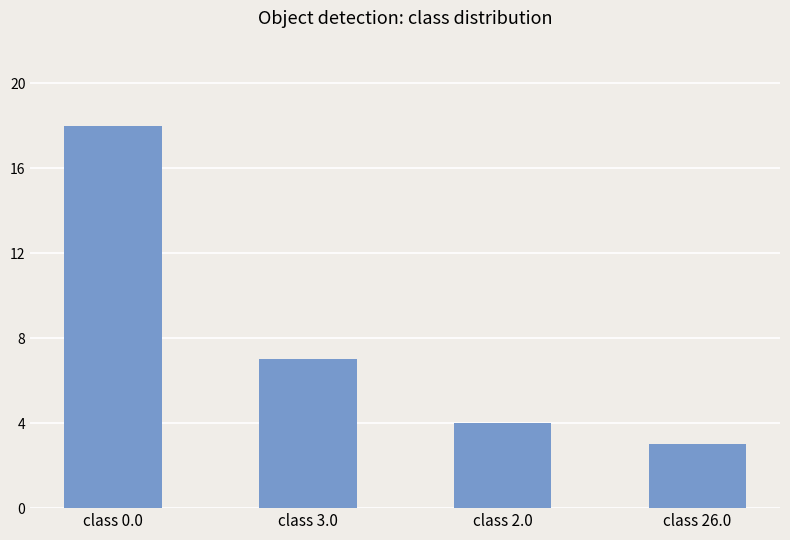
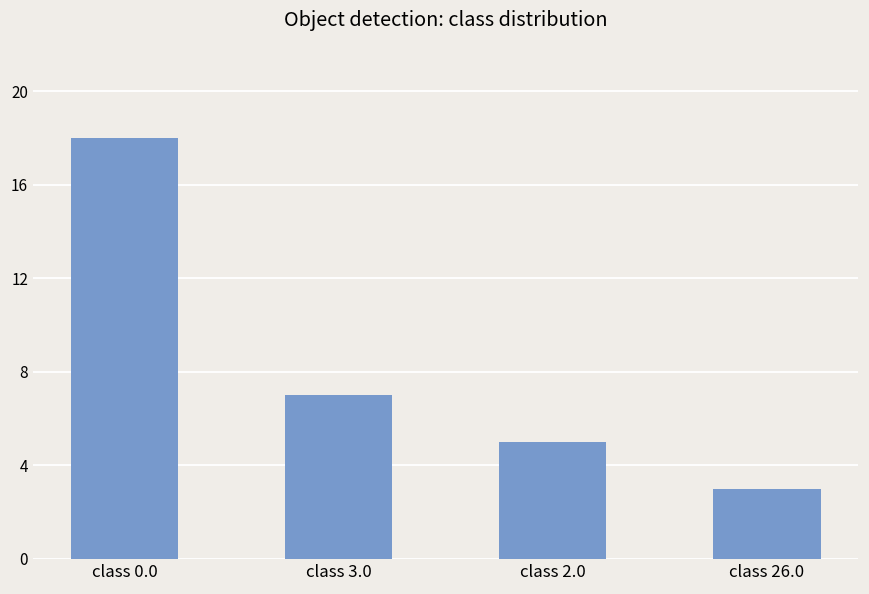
  {
    "class 0.0": 18,
    "class 3.0": 7,
-   "class 2.0": 4,
+   "class 2.0": 5,
    "class 26.0": 3
  }
